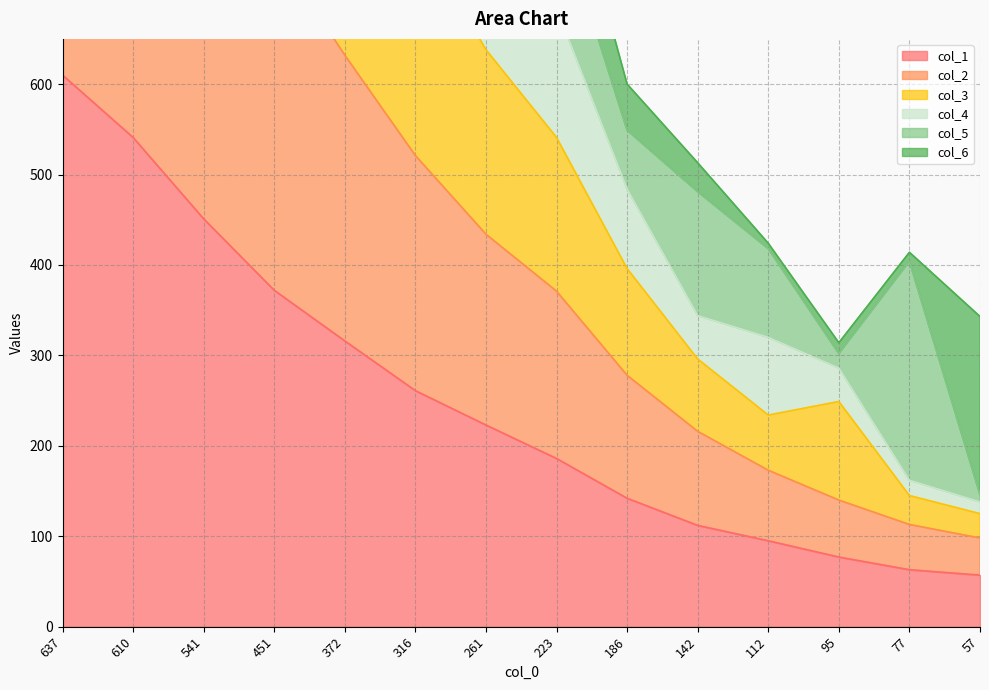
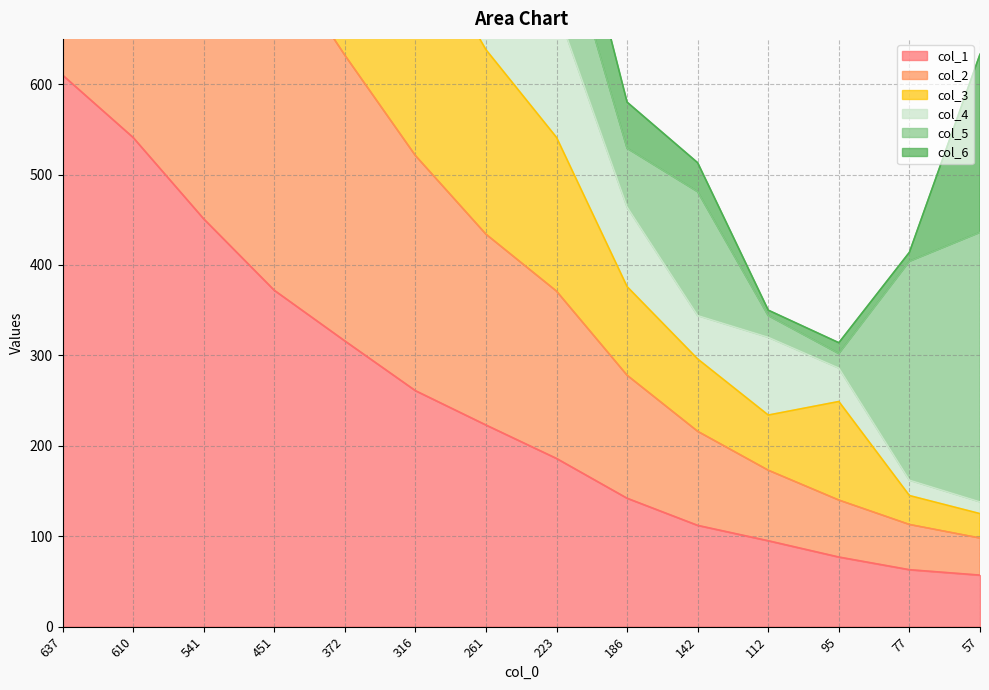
  {
    "col_3": {
      "261": 200,
      "223": 170,
-     "186": 120,
+     "186": 100,
      "142": 80,
      "112": 60,
      "95": 110,
      "77": 30,
      "57": 30
    },
    "col_4": {
      "186": 90,
      "142": 50,
      "112": 90,
      "95": 40,
      "77": 20,
      "57": 10
    },
    "col_5": {
      "186": 70,
      "142": 140,
-     "112": 100,
+     "112": 20,
      "95": 20,
      "77": 240,
-     "57": 10
+     "57": 300
    },
    "col_6": {
      "186": 50,
      "142": 30,
      "112": 10,
      "95": 10,
      "77": 10,
      "57": 200
    }
  }
